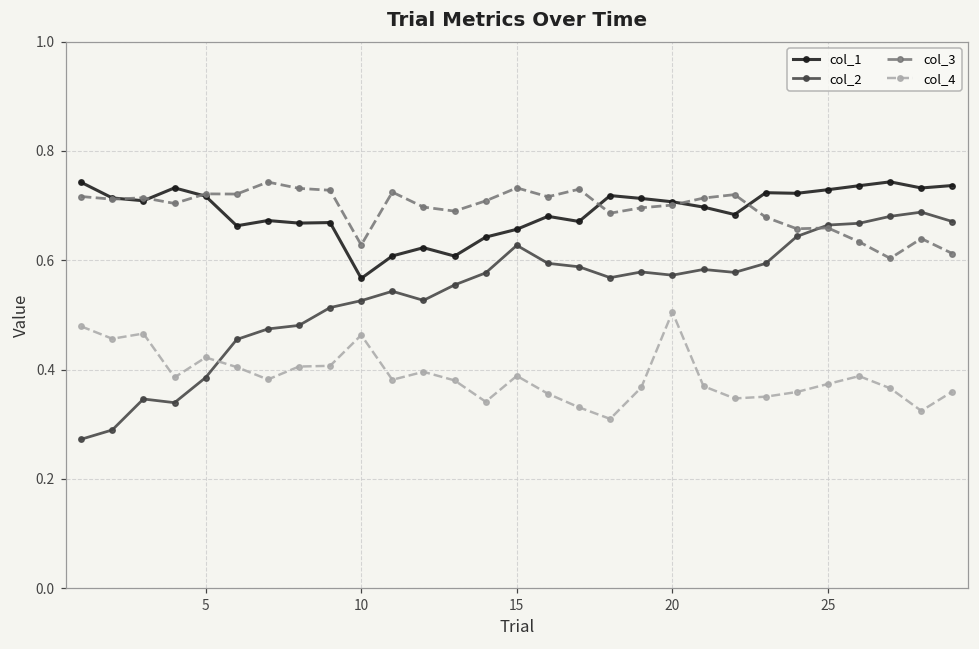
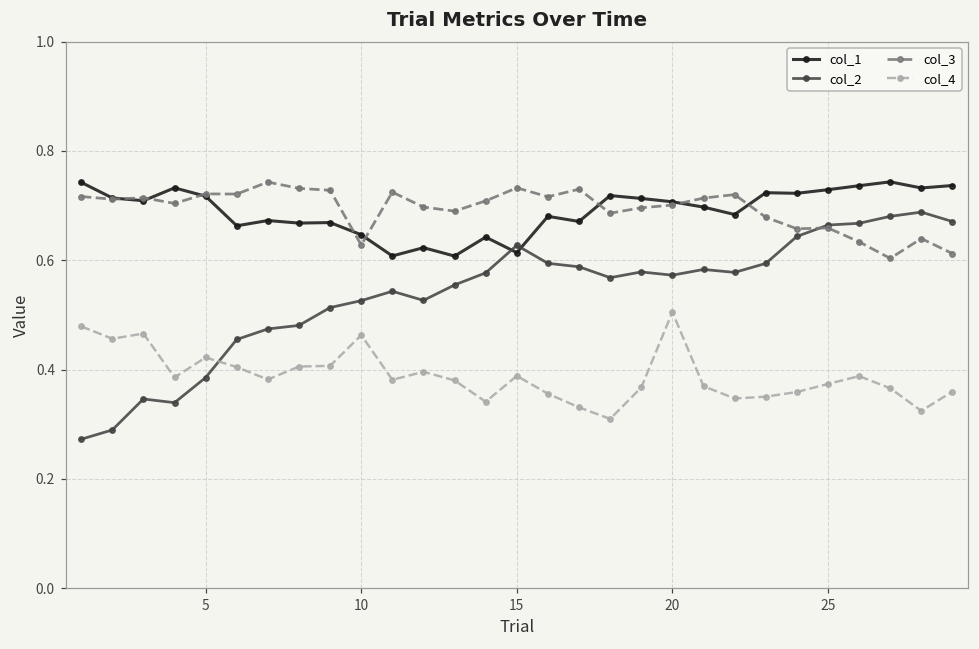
  {
    "col_1": {
-     "10": 0.57,
-     "15": 0.66,
+     "10": 0.65,
+     "15": 0.61,
      "20": 0.71,
      "25": 0.73
    },
    "col_2": {
      "5": 0.39,
      "10": 0.53,
      "15": 0.63,
      "20": 0.57,
      "25": 0.66
    },
    "col_3": {
      "10": 0.63,
      "15": 0.73,
      "20": 0.70,
      "25": 0.66
    },
    "col_4": {
      "5": 0.42,
      "10": 0.46,
      "15": 0.39,
      "20": 0.51,
      "25": 0.37
    }
  }
